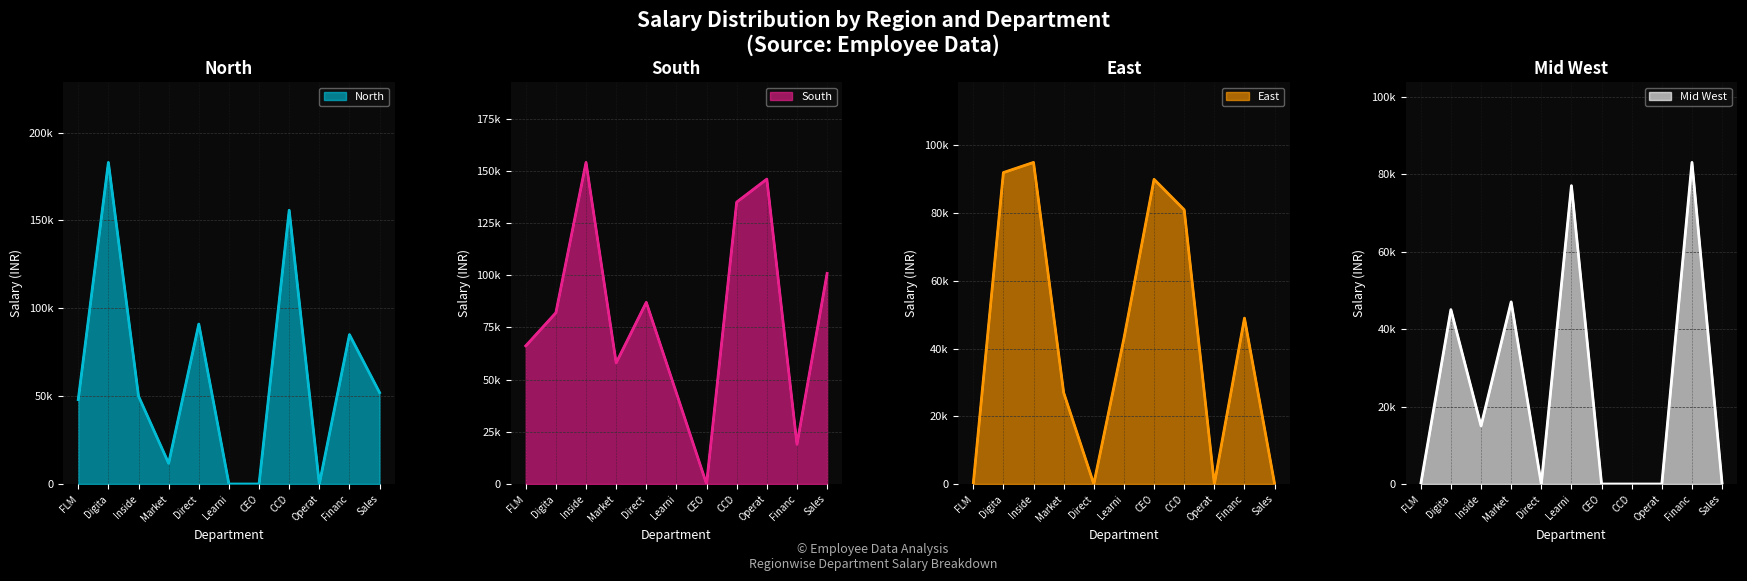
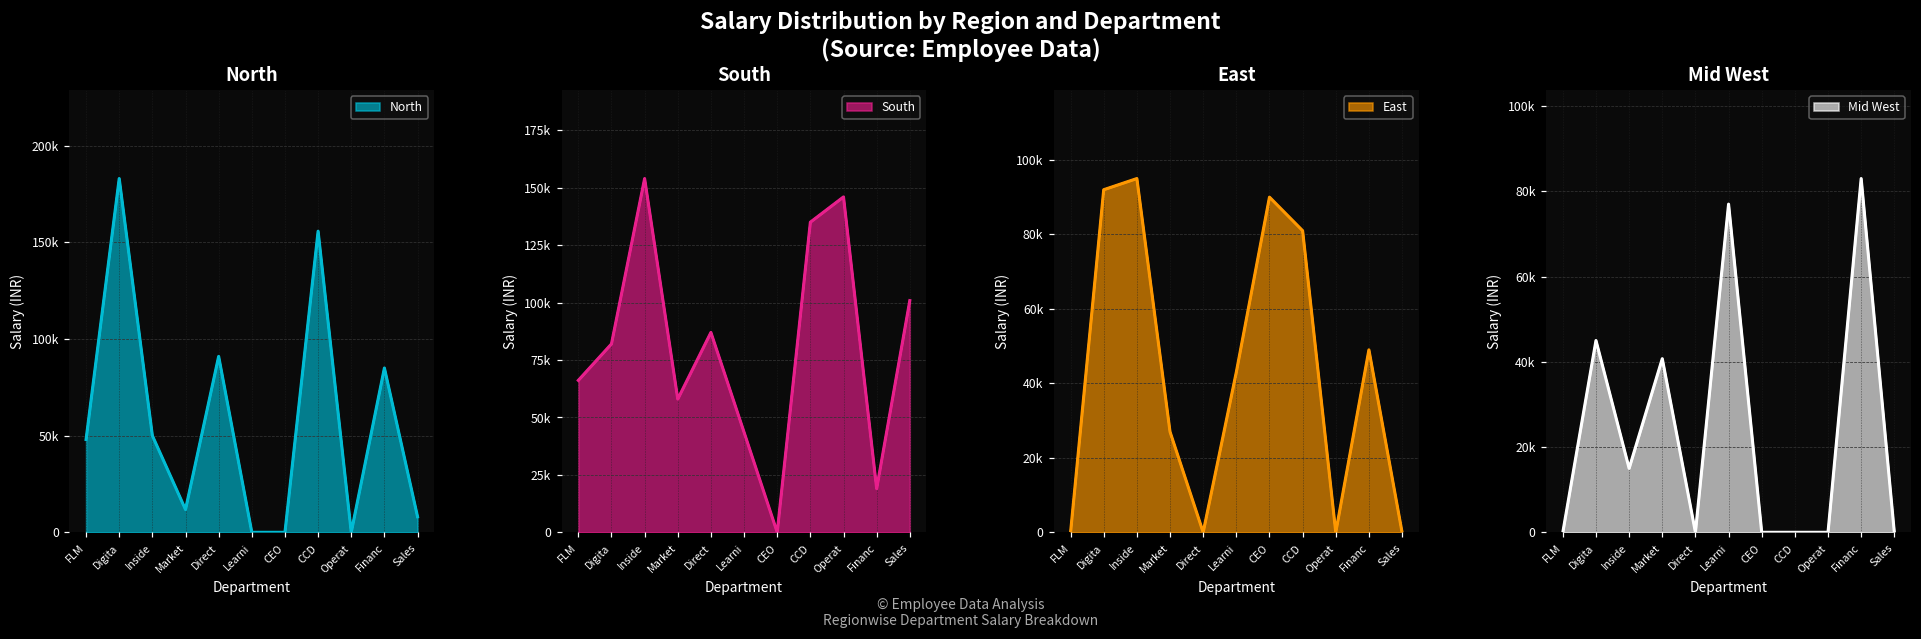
  {
    "North": {
      "FLM": 48000,
      "Digita": 183000,
      "Inside": 50000,
      "Market": 12000,
      "Direct": 91000,
      "Learni": 0,
      "CEO": 0,
      "CCD": 156000,
      "Operat": 0,
      "Financ": 85000,
-     "Sales": 52000
+     "Sales": 8000
    },
    "South": {
      "FLM": 66000,
      "Digita": 82000,
      "Inside": 154000,
      "Market": 58000,
      "Direct": 87000,
      "Learni": 44000,
      "CEO": 0,
      "CCD": 135000,
      "Operat": 146000,
      "Financ": 19000,
      "Sales": 101000
    },
    "East": {
      "FLM": 0,
      "Digita": 92000,
      "Inside": 95000,
      "Market": 27000,
      "Direct": 0,
      "Learni": 43000,
      "CEO": 90000,
      "CCD": 81000,
      "Operat": 0,
      "Financ": 49000,
      "Sales": 0
    },
    "Mid West": {
      "FLM": 0,
      "Digita": 45000,
      "Inside": 15000,
-     "Market": 47000,
+     "Market": 41000,
      "Direct": 0,
      "Learni": 77000,
      "CEO": 0,
      "CCD": 0,
      "Operat": 0,
      "Financ": 83000,
      "Sales": 0
    }
  }
